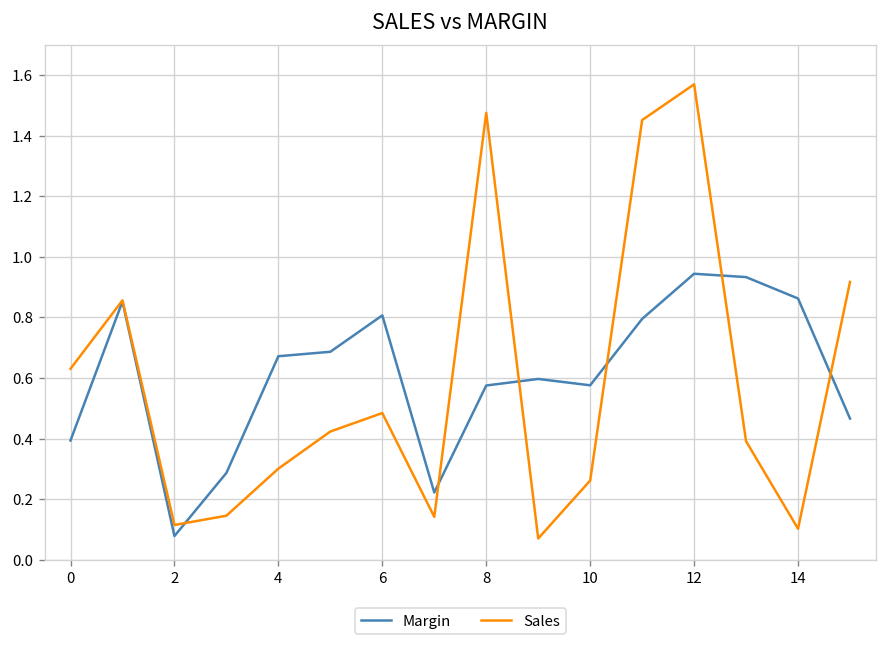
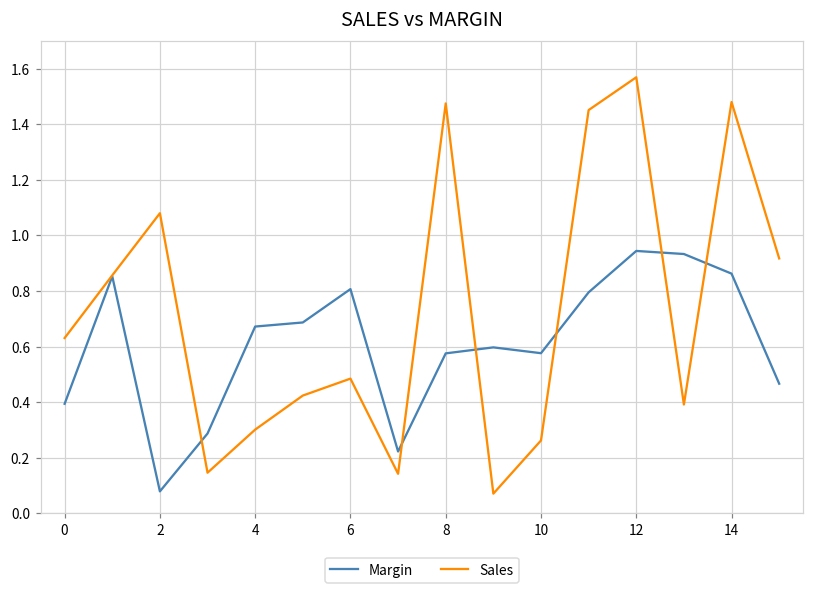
  {
    "Margin": {
      "0": 0.39,
      "2": 0.08,
      "4": 0.67,
      "6": 0.81,
      "8": 0.58,
      "10": 0.58,
      "12": 0.94,
      "14": 0.86
    },
    "Sales": {
      "0": 0.63,
-     "2": 0.11,
+     "2": 1.08,
      "4": 0.30,
      "6": 0.48,
      "8": 1.48,
      "10": 0.26,
      "12": 1.57,
-     "14": 0.10
+     "14": 1.48
    }
  }
